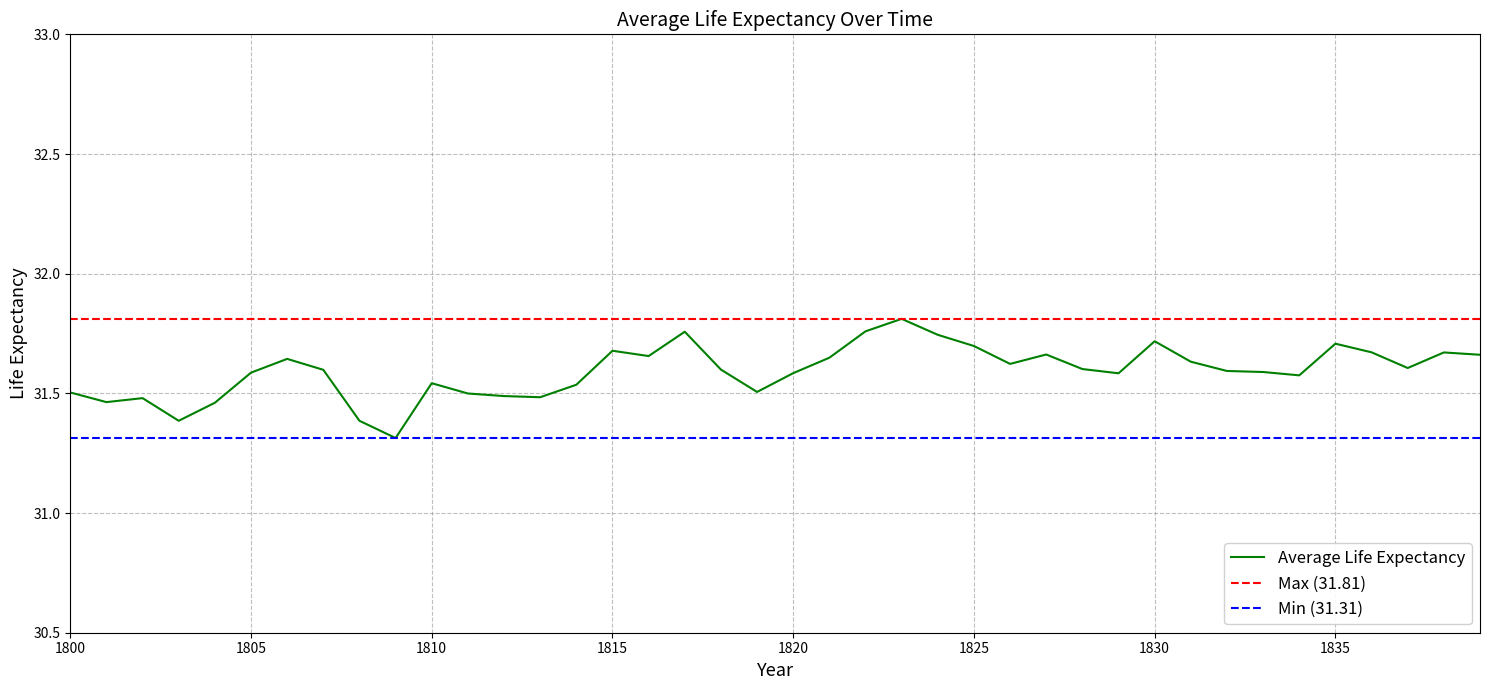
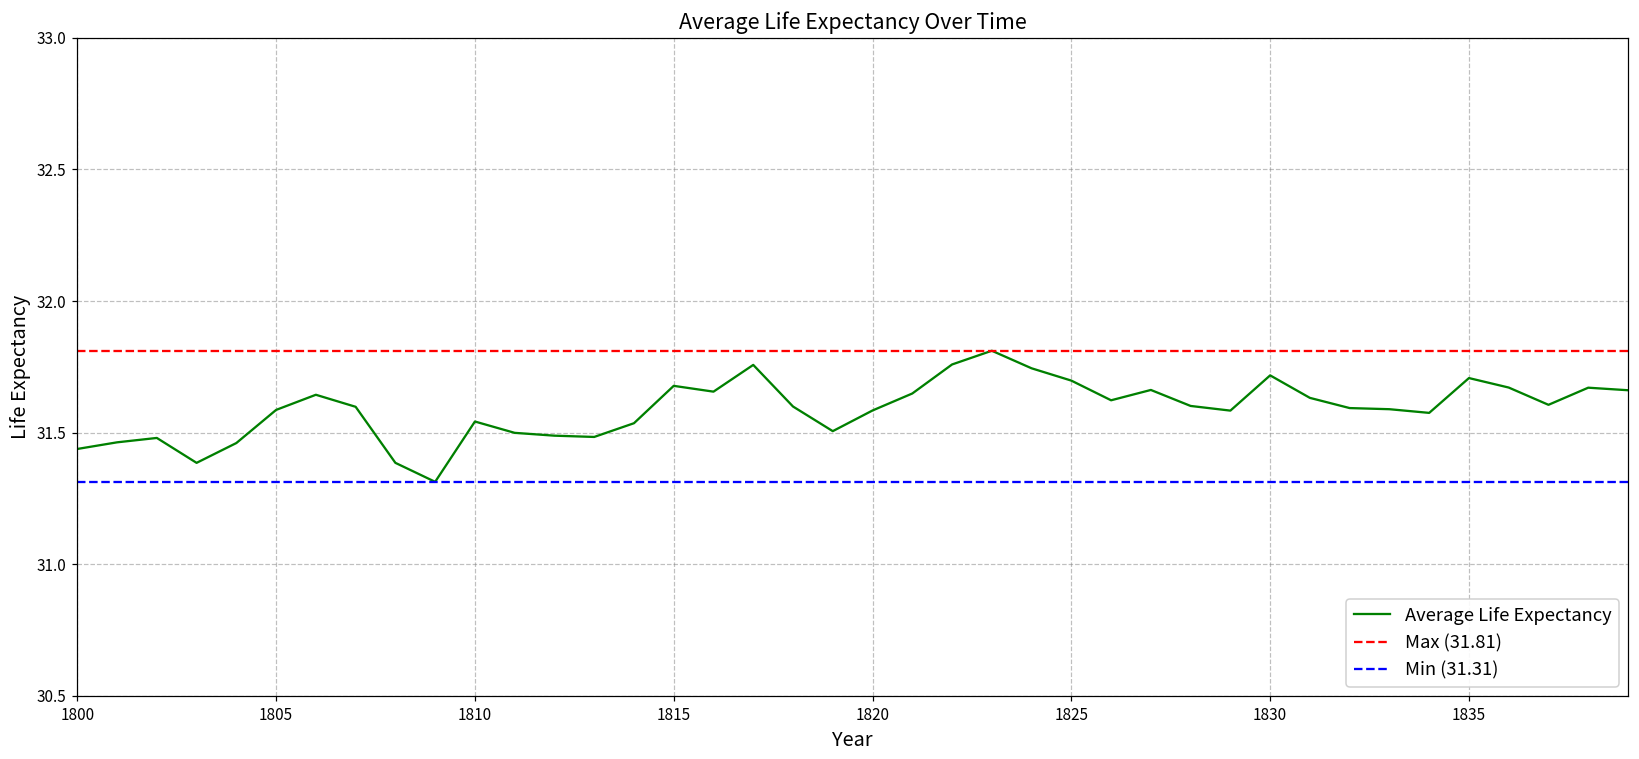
  {
-   "1800": 31.50,
+   "1800": 31.44,
    "1805": 31.59,
    "1810": 31.54,
    "1815": 31.68,
    "1820": 31.58,
    "1825": 31.70,
    "1830": 31.72,
    "1835": 31.71
  }
